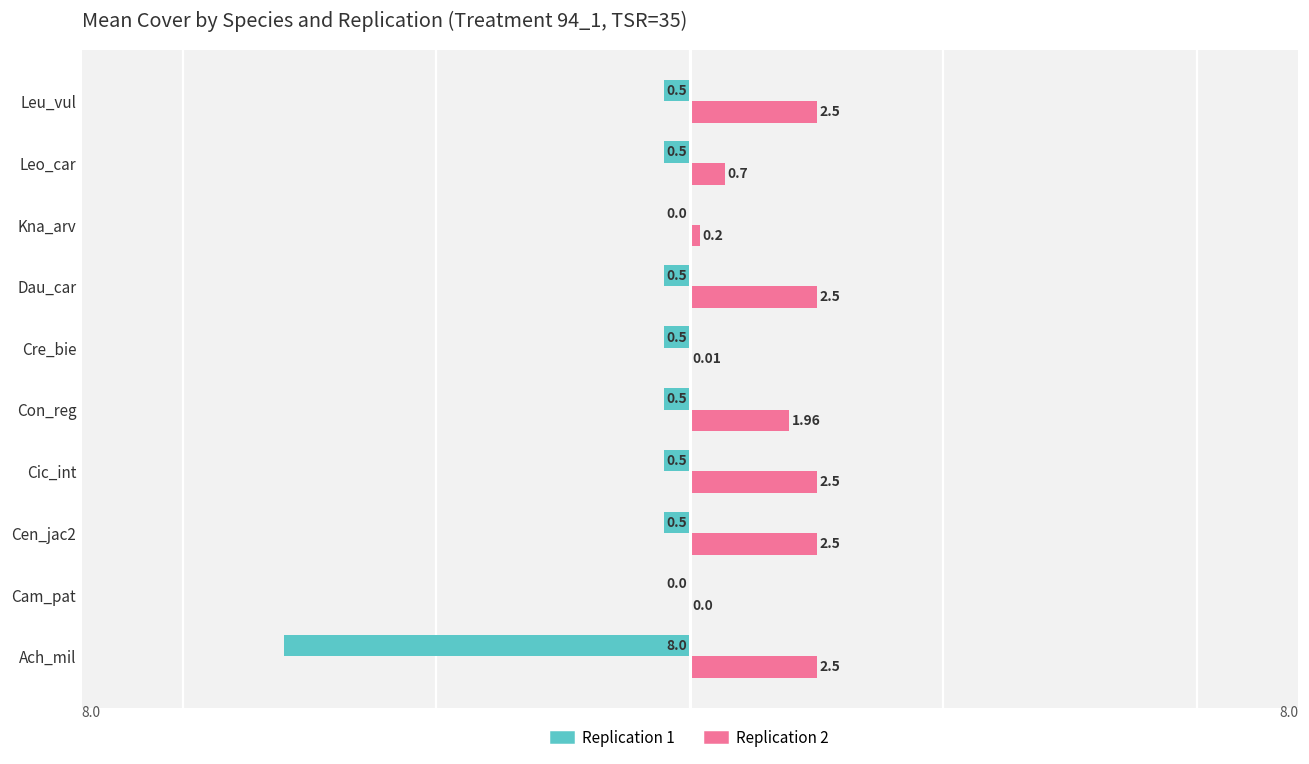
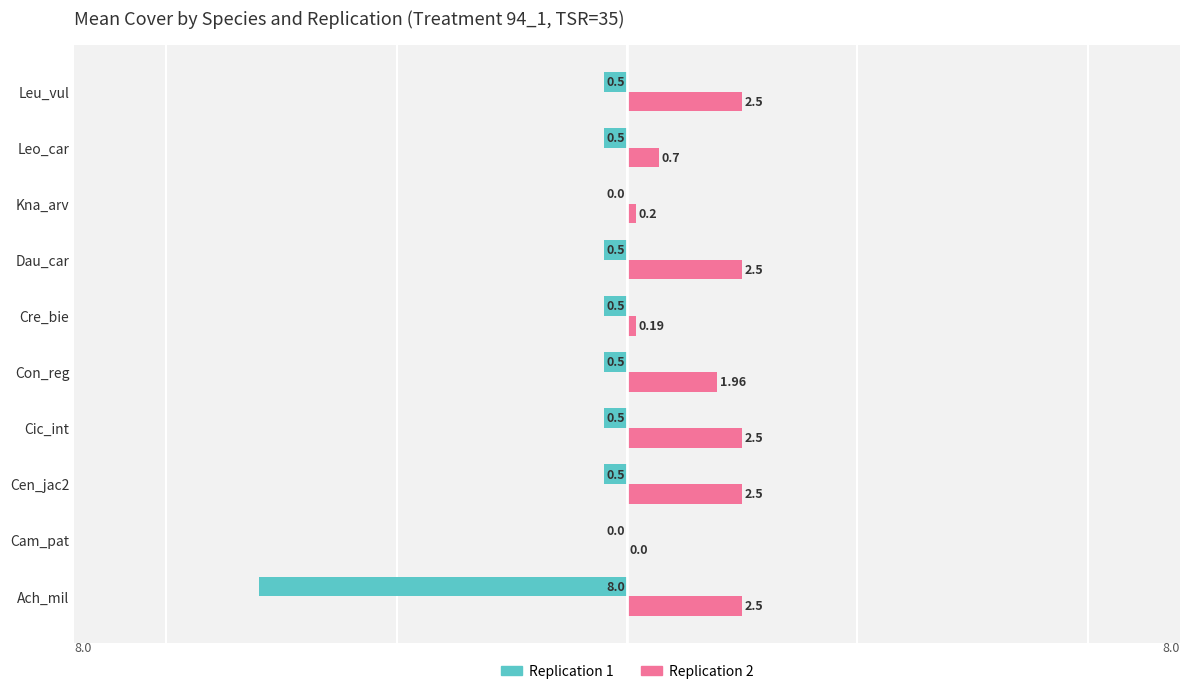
  {
    "Replication 1": {
      "Kna_arv": 0.0,
      "Cam_pat": 0.0
    },
    "Replication 2": {
      "Leu_vul": 2.5,
      "Leo_car": 0.7,
      "Kna_arv": 0.2,
      "Dau_car": 2.5,
-     "Cre_bie": 0.01,
+     "Cre_bie": 0.19,
      "Con_reg": 1.96,
      "Cic_int": 2.5,
      "Cen_jac2": 2.5,
      "Cam_pat": 0.0,
      "Ach_mil": 2.5
    }
  }
